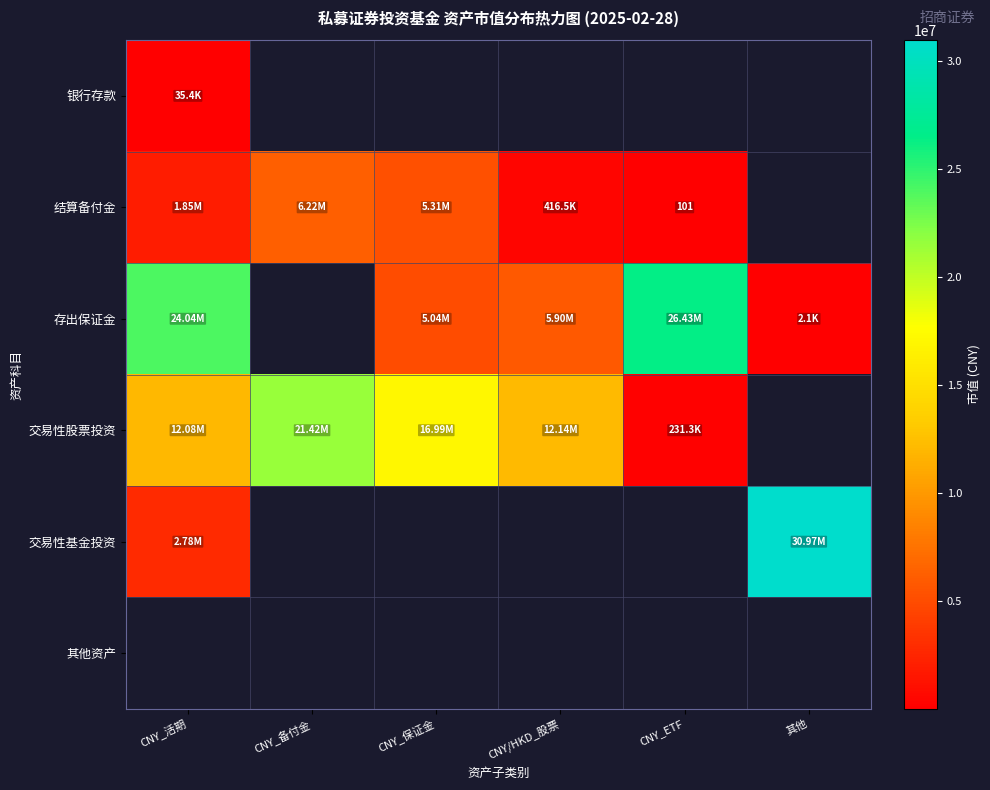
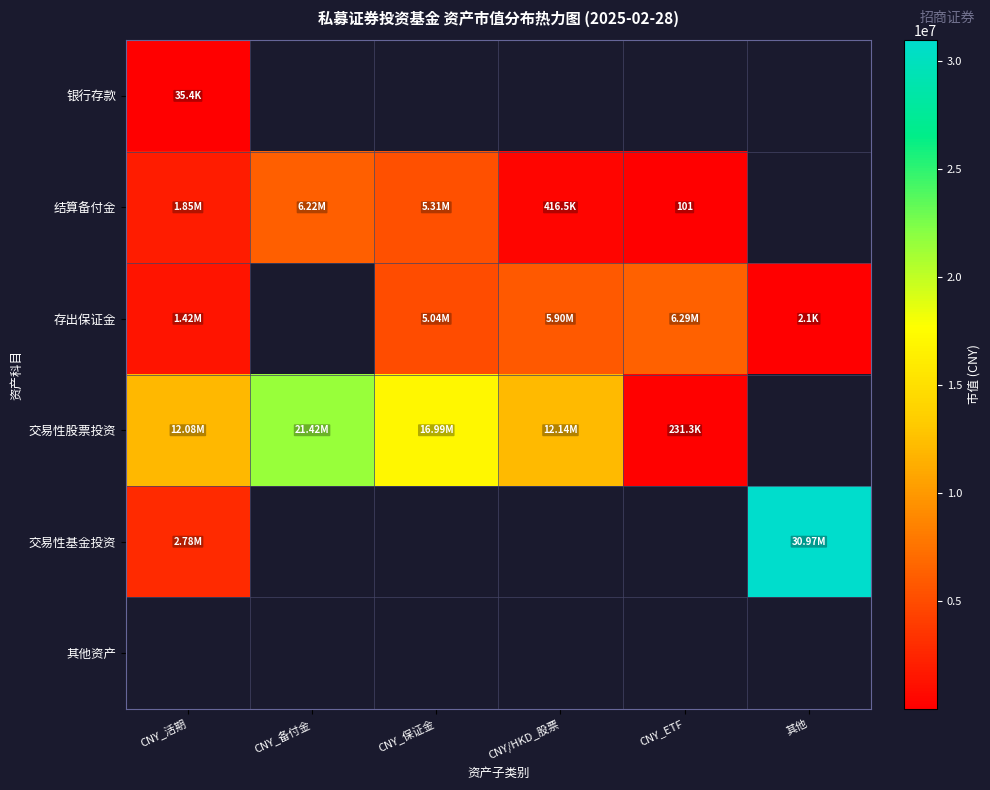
  {
    "存出保证金": {
-     "CNY_活期": "24.04M",
-     "CNY_ETF": "26.43M"
+     "CNY_活期": "1.42M",
+     "CNY_ETF": "6.29M"
    }
  }
